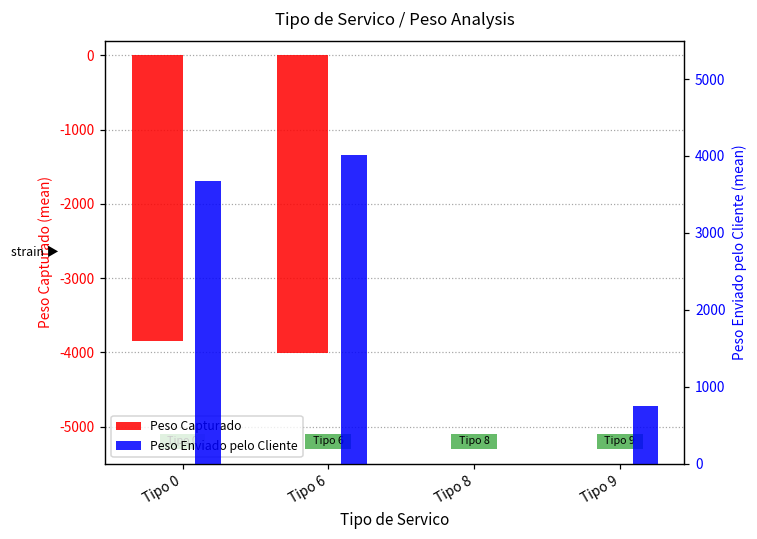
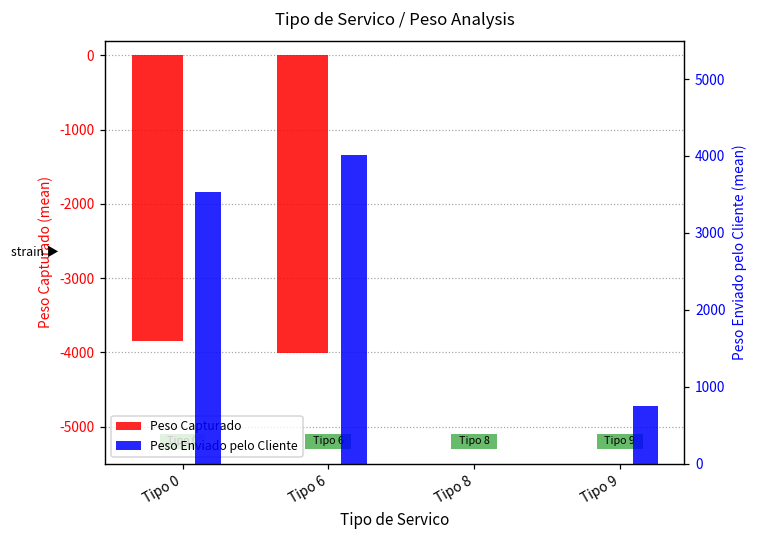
  {
    "Peso Capturado": {
      "Tipo 0": -3800,
      "Tipo 6": -4000
    },
    "Peso Enviado pelo Cliente": {
-     "Tipo 0": 3700,
+     "Tipo 0": 3500,
      "Tipo 6": 4000,
      "Tipo 9": 800
    }
  }
